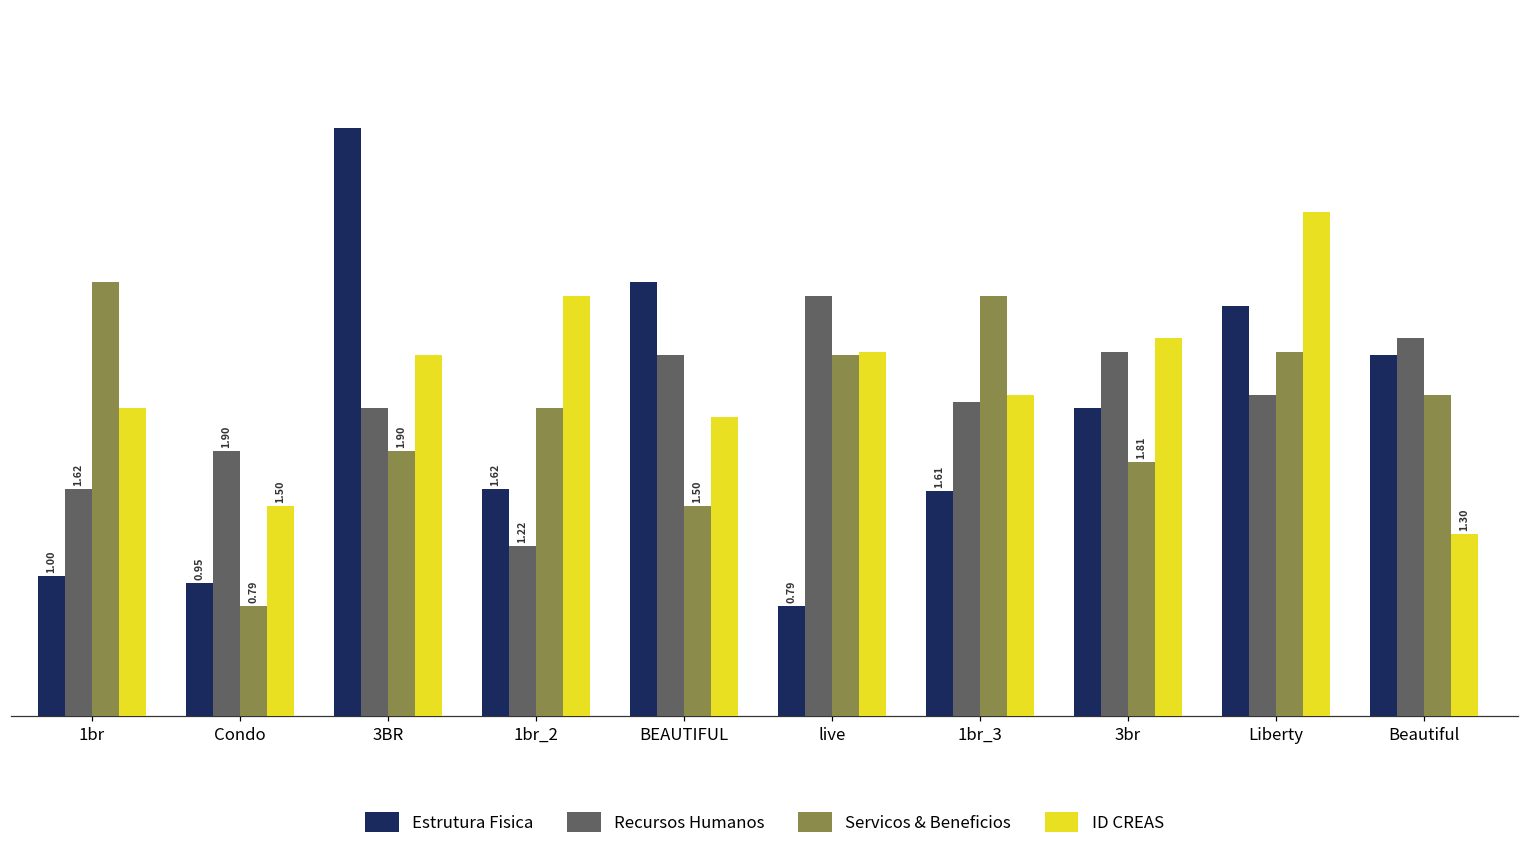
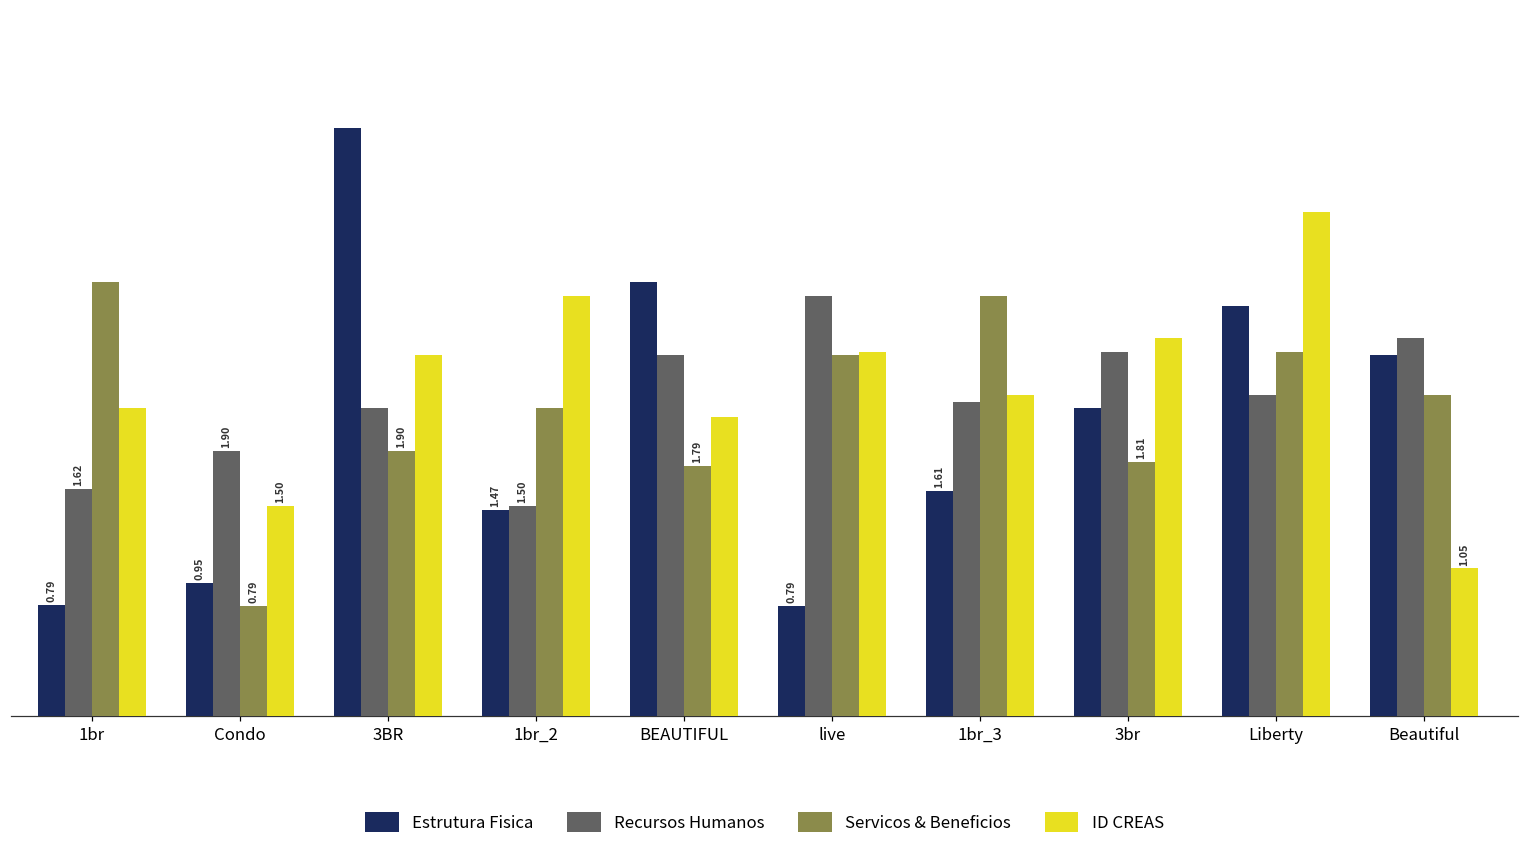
  {
    "Estrutura Fisica": {
-     "1br": 1.00,
-     "1br_2": 1.62
+     "1br": 0.79,
+     "1br_2": 1.47
    },
    "Recursos Humanos": {
-     "1br_2": 1.22
+     "1br_2": 1.50
    },
    "Servicos & Beneficios": {
-     "BEAUTIFUL": 1.50
+     "BEAUTIFUL": 1.79
    },
    "ID CREAS": {
-     "Beautiful": 1.30
+     "Beautiful": 1.05
    }
  }
